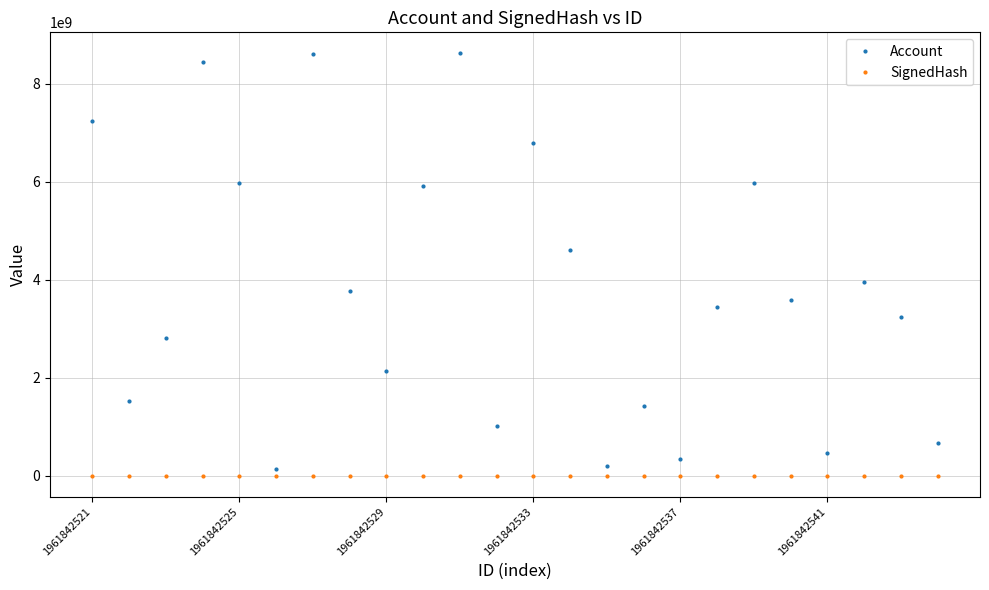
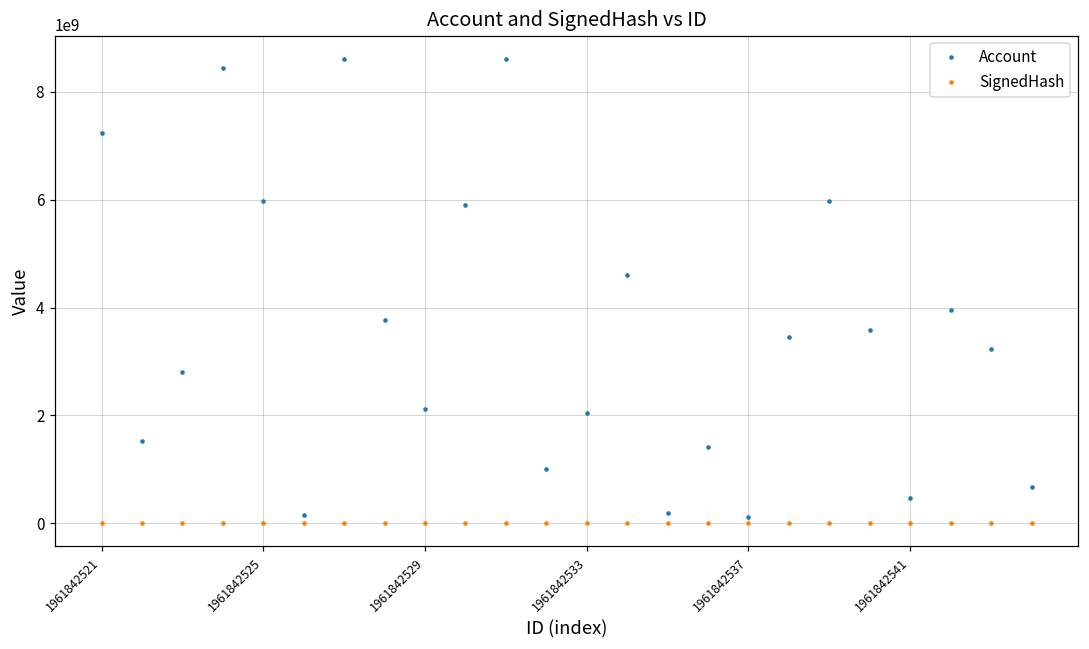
  {
    "Account": {
      "1961842521": 7200000000,
      "1961842525": 6000000000,
      "1961842529": 2100000000,
-     "1961842533": 6800000000,
-     "1961842537": 300000000,
+     "1961842533": 2100000000,
+     "1961842537": 100000000,
      "1961842541": 500000000
    },
    "SignedHash": {
      "1961842521": 0,
      "1961842525": 0,
      "1961842529": 0,
      "1961842533": 0,
      "1961842537": 0,
      "1961842541": 0
    }
  }
